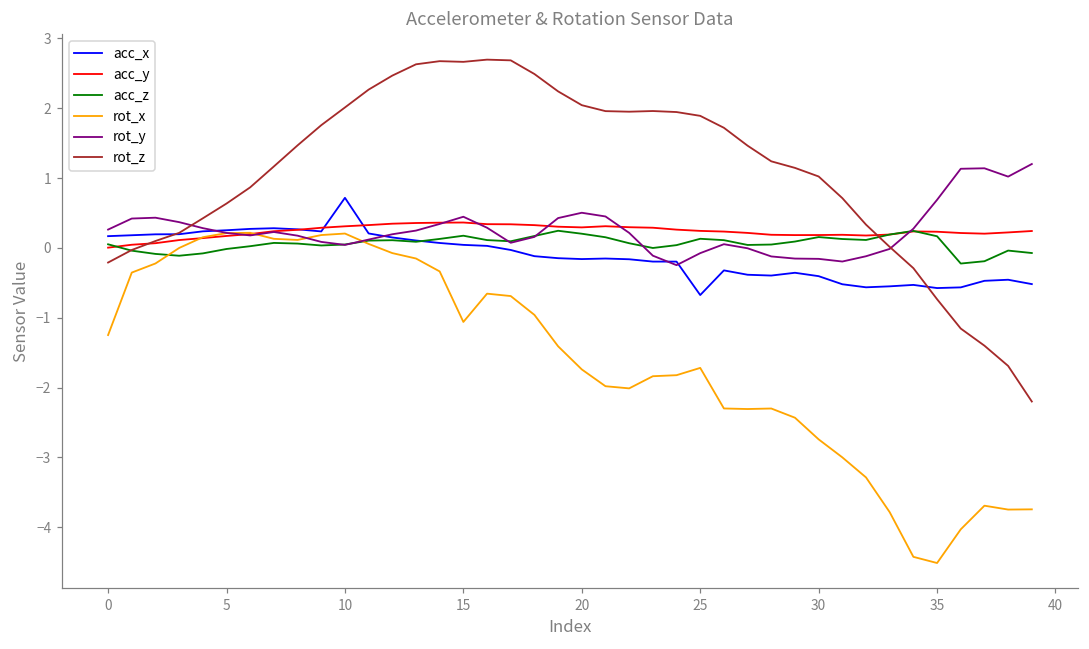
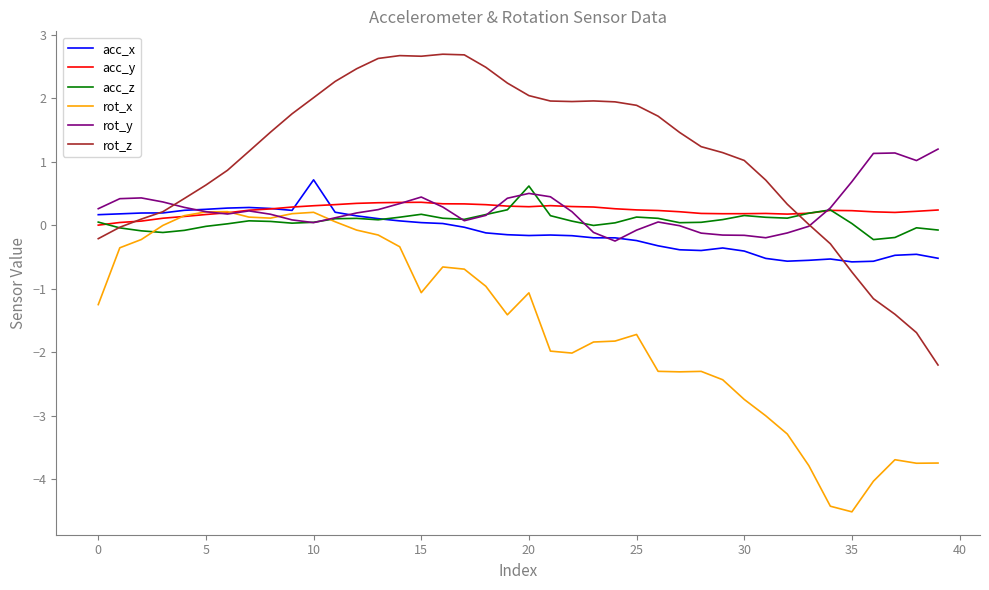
  {
    "acc_x": {
      "0": 0.2,
      "10": 0.7,
      "15": 0.0,
      "20": -0.2,
-     "25": -0.7,
+     "25": -0.2,
      "30": -0.4,
      "35": -0.6
    },
    "acc_y": {
      "0": 0.0,
      "5": 0.2,
      "10": 0.3,
      "15": 0.4,
      "20": 0.3,
      "25": 0.2,
      "35": 0.2
    },
    "acc_z": {
      "0": 0.1,
      "5": 0.0,
      "15": 0.2,
-     "20": 0.2,
+     "20": 0.6,
      "25": 0.1,
-     "35": 0.2
+     "35": 0.0
    },
    "rot_x": {
      "0": -1.2,
      "10": 0.2,
      "15": -1.1,
-     "20": -1.7,
+     "20": -1.1,
      "25": -1.7,
      "30": -2.7,
      "35": -4.5
    },
    "rot_y": {
      "0": 0.3,
      "15": 0.4,
      "20": 0.5,
      "25": -0.1,
      "30": -0.2,
      "35": 0.7
    },
    "rot_z": {
      "0": -0.2,
      "5": 0.6,
      "10": 2.0,
      "15": 2.7,
      "20": 2.0,
      "25": 1.9,
      "30": 1.0,
      "35": -0.7
    }
  }
